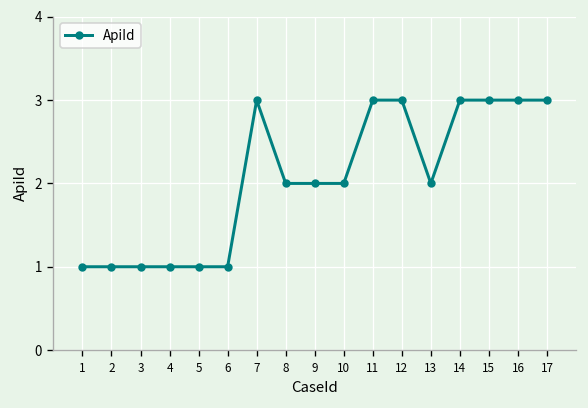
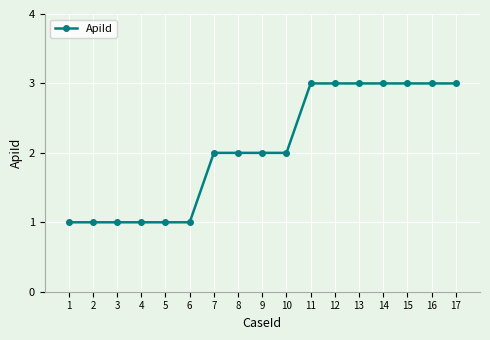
  {
    "1": 1,
    "2": 1,
    "3": 1,
    "4": 1,
    "5": 1,
    "6": 1,
-   "7": 3,
+   "7": 2,
    "8": 2,
    "9": 2,
    "10": 2,
    "11": 3,
    "12": 3,
-   "13": 2,
+   "13": 3,
    "14": 3,
    "15": 3,
    "16": 3,
    "17": 3
  }
